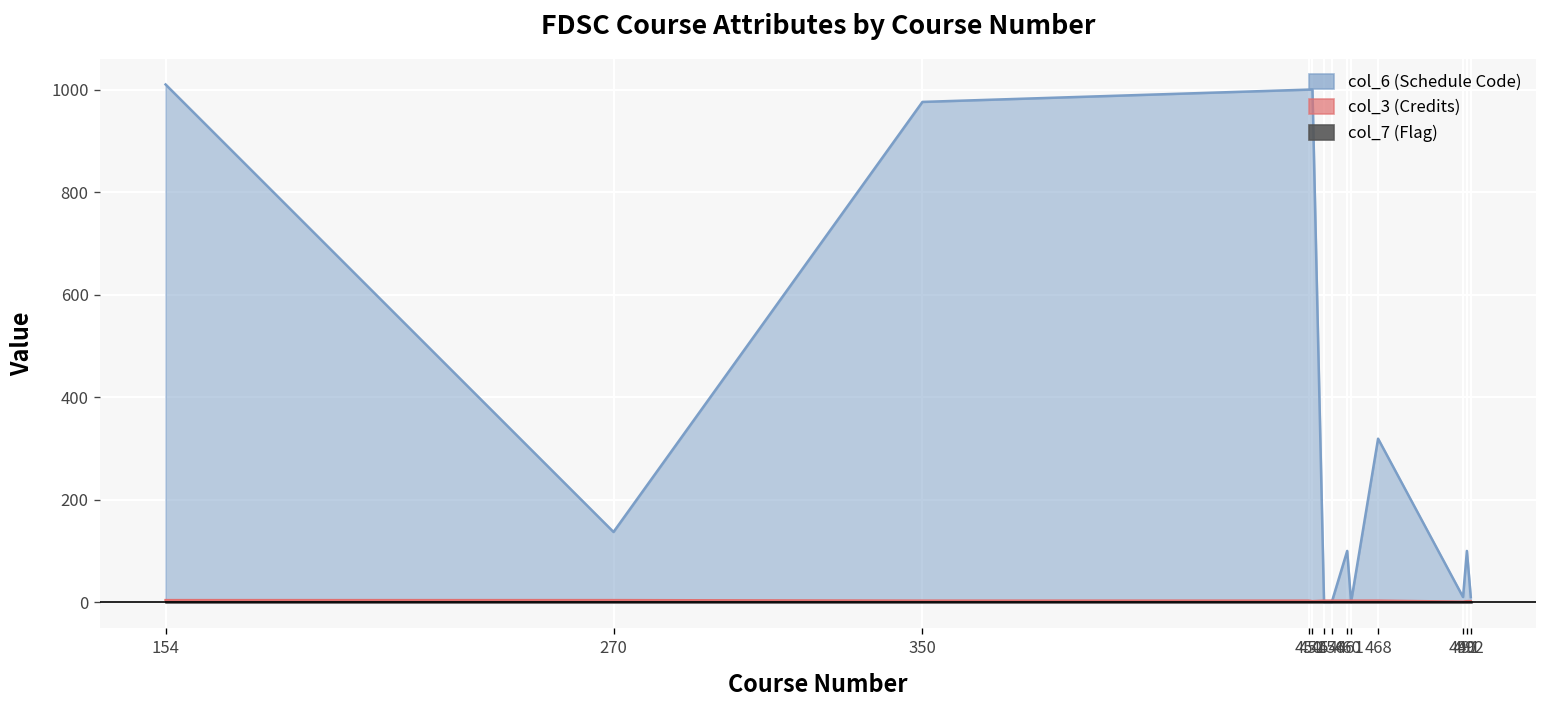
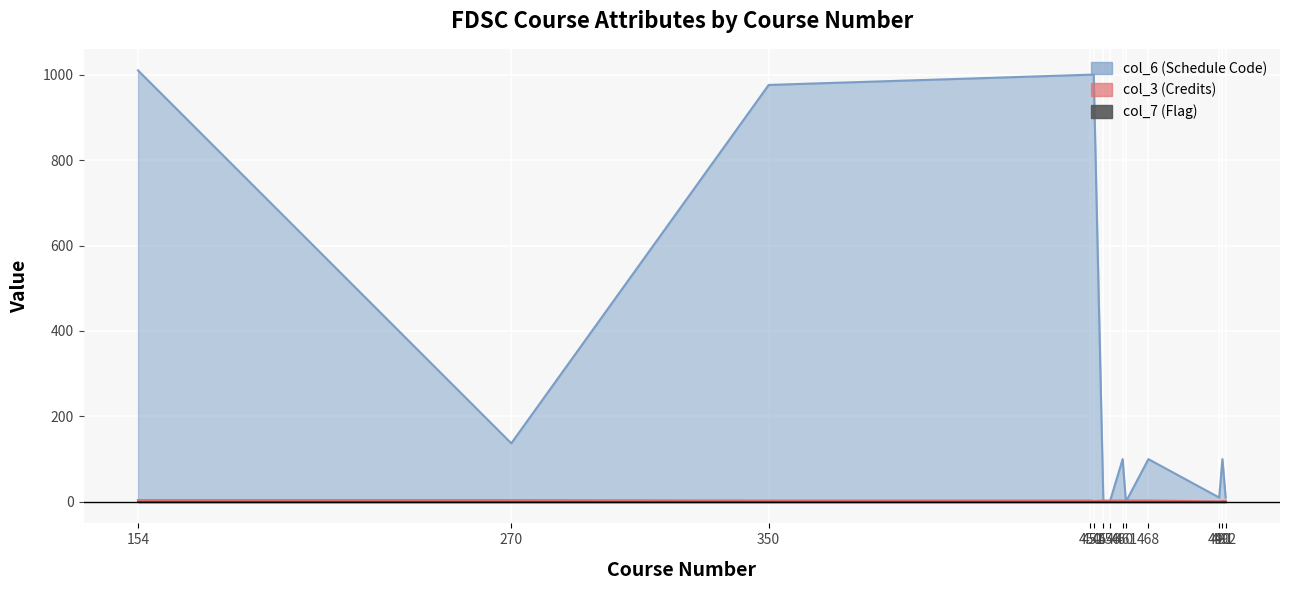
  {
    "col_6 (Schedule Code)": {
      "154": 1010,
      "270": 140,
      "350": 980,
-     "468": 320
+     "468": 100
    }
  }
